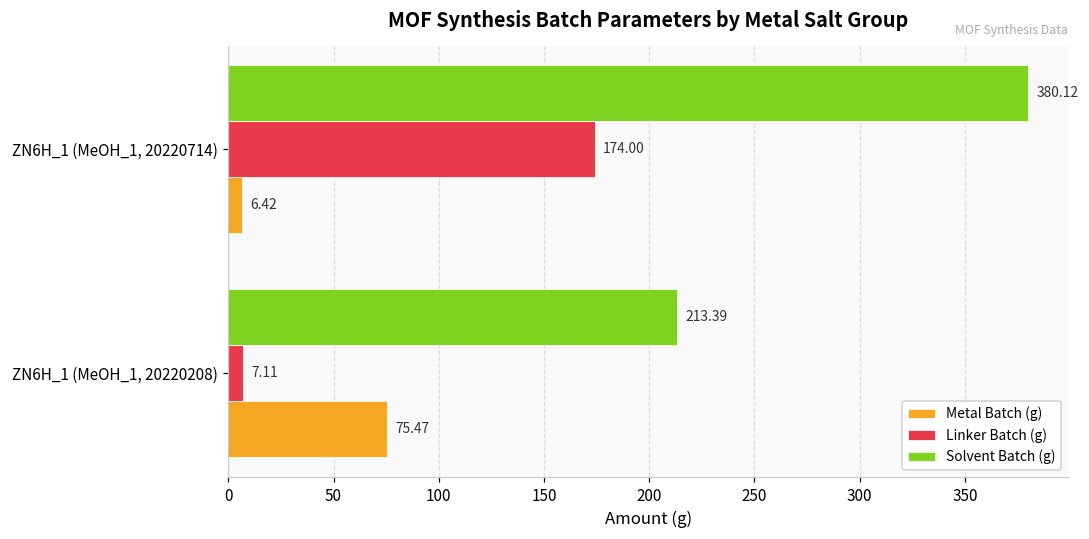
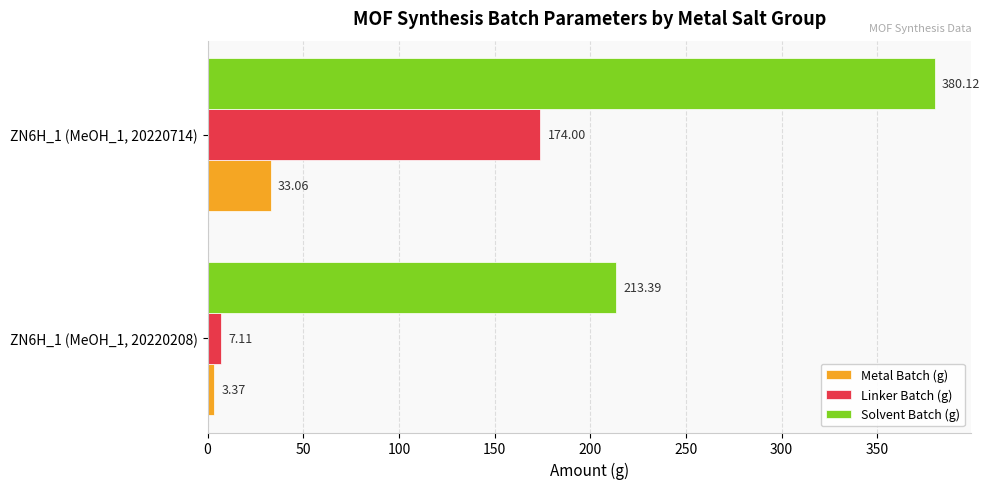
  {
    "Metal Batch (g)": {
-     "ZN6H_1 (MeOH_1, 20220714)": 6.42,
-     "ZN6H_1 (MeOH_1, 20220208)": 75.47
+     "ZN6H_1 (MeOH_1, 20220714)": 33.06,
+     "ZN6H_1 (MeOH_1, 20220208)": 3.37
    },
    "Linker Batch (g)": {
      "ZN6H_1 (MeOH_1, 20220714)": 174.00,
      "ZN6H_1 (MeOH_1, 20220208)": 7.11
    },
    "Solvent Batch (g)": {
      "ZN6H_1 (MeOH_1, 20220714)": 380.12,
      "ZN6H_1 (MeOH_1, 20220208)": 213.39
    }
  }
